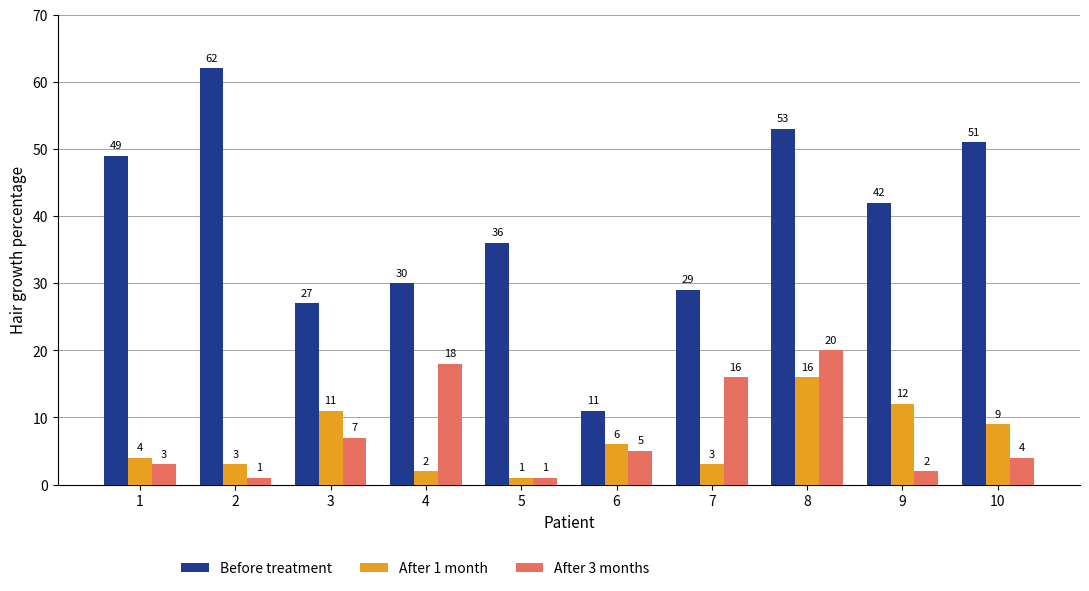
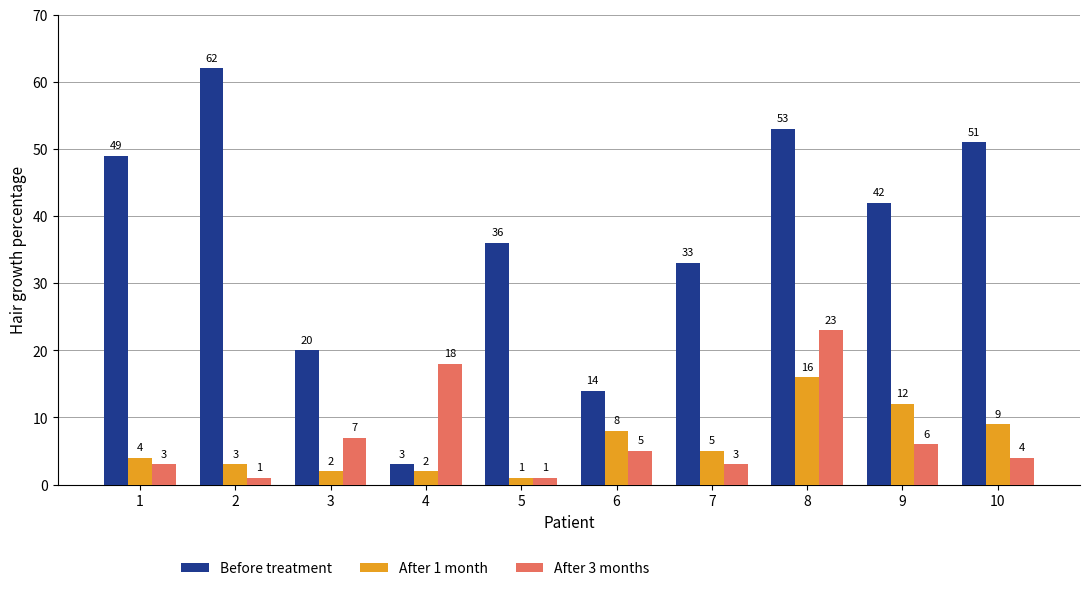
  {
    "Before treatment": {
      "1": 49,
      "2": 62,
-     "3": 27,
-     "4": 30,
+     "3": 20,
+     "4": 3,
      "5": 36,
-     "6": 11,
-     "7": 29,
+     "6": 14,
+     "7": 33,
      "8": 53,
      "9": 42,
      "10": 51
    },
    "After 1 month": {
      "1": 4,
      "2": 3,
-     "3": 11,
+     "3": 2,
      "4": 2,
      "5": 1,
-     "6": 6,
-     "7": 3,
+     "6": 8,
+     "7": 5,
      "8": 16,
      "9": 12,
      "10": 9
    },
    "After 3 months": {
      "1": 3,
      "2": 1,
      "3": 7,
      "4": 18,
      "5": 1,
      "6": 5,
-     "7": 16,
-     "8": 20,
-     "9": 2,
+     "7": 3,
+     "8": 23,
+     "9": 6,
      "10": 4
    }
  }
